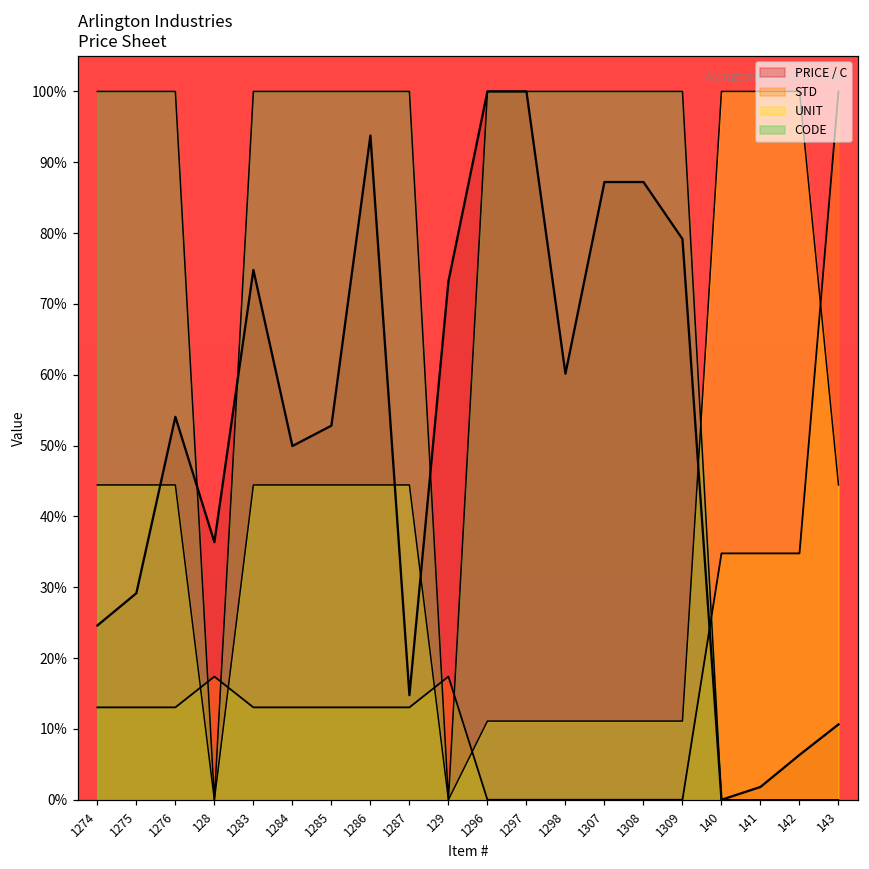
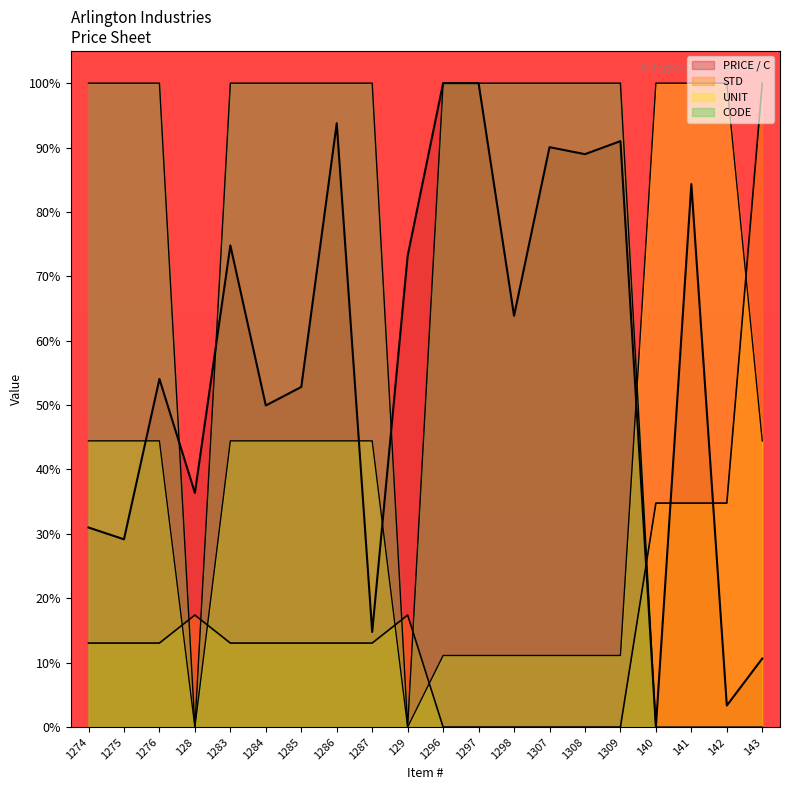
  {
    "PRICE / C": {
-     "1274": "25%",
+     "1274": "31%",
      "1275": "29%",
      "1276": "54%",
      "128": "36%",
      "1283": "75%",
      "1284": "50%",
      "1285": "53%",
      "1286": "94%",
      "1287": "15%",
      "129": "73%",
-     "1298": "60%",
-     "1307": "87%",
-     "1308": "87%",
-     "1309": "79%",
-     "141": "2%",
-     "142": "6%",
+     "1298": "64%",
+     "1307": "90%",
+     "1308": "89%",
+     "1309": "91%",
+     "141": "84%",
+     "142": "3%",
      "143": "11%"
    },
    "CODE": {
      "1274": "100%",
      "1275": "100%",
      "1276": "100%",
      "1283": "100%",
      "1284": "100%",
      "1285": "100%",
      "1286": "100%",
      "1287": "100%",
      "1298": "100%",
      "1307": "100%",
      "1308": "100%",
      "1309": "100%",
      "141": "0%",
      "142": "0%",
      "143": "0%"
    }
  }
